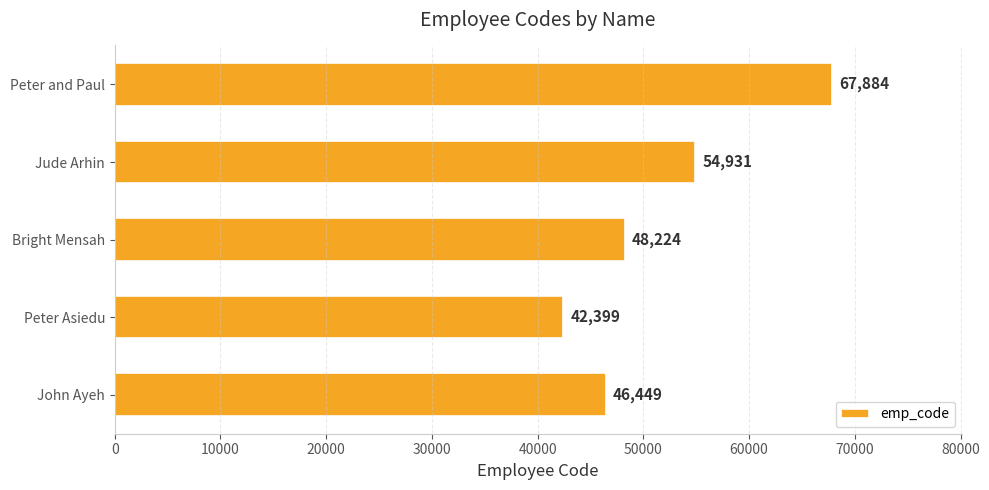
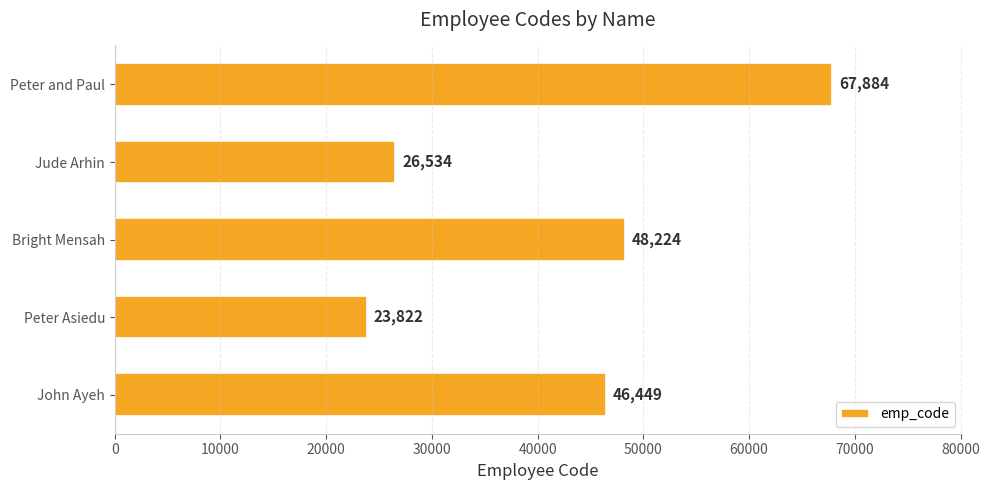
  {
    "Peter and Paul": "67,884",
-   "Jude Arhin": "54,931",
+   "Jude Arhin": "26,534",
    "Bright Mensah": "48,224",
-   "Peter Asiedu": "42,399",
+   "Peter Asiedu": "23,822",
    "John Ayeh": "46,449"
  }
